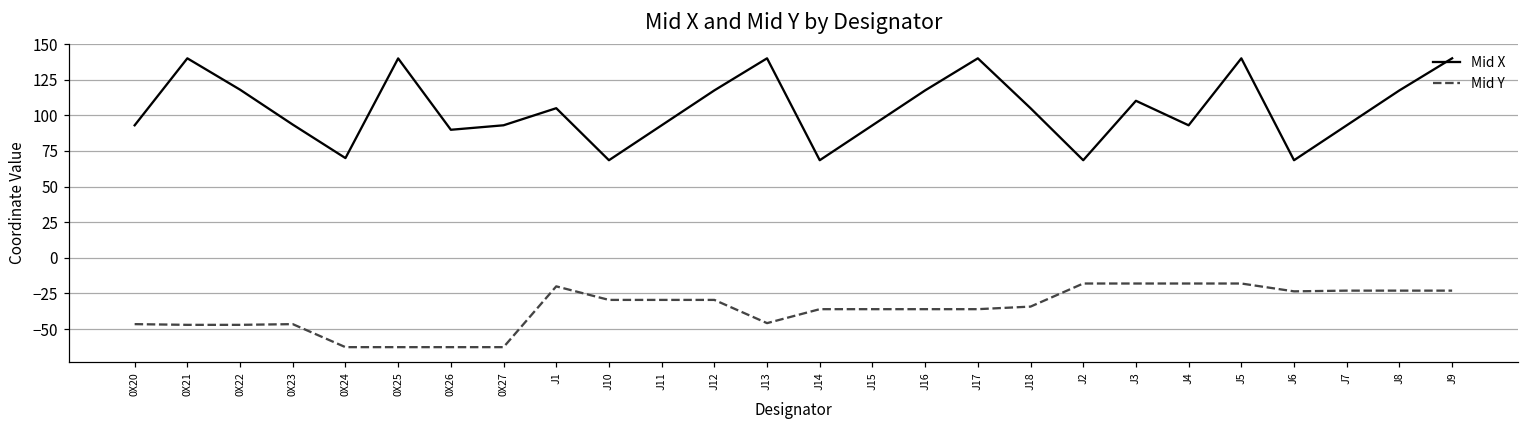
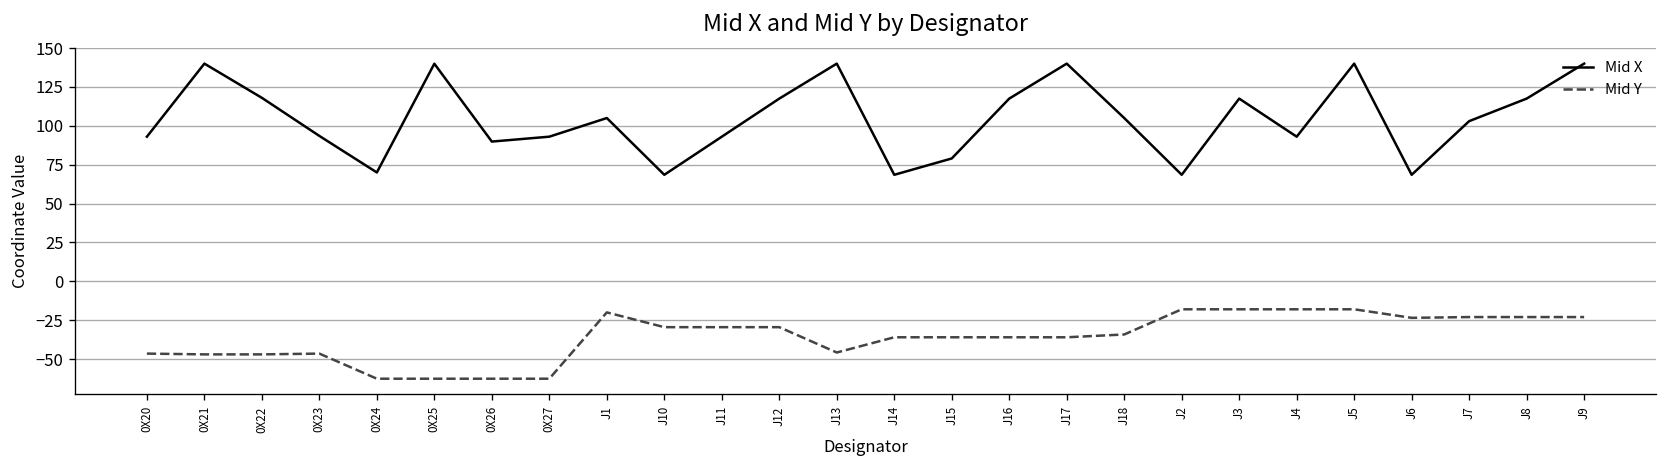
  {
    "Mid X": {
      "0X20": 93,
      "0X21": 140,
      "0X22": 118,
      "0X23": 94,
      "0X24": 70,
      "0X25": 140,
      "0X26": 90,
      "0X27": 93,
      "J1": 105,
      "J10": 69,
      "J11": 93,
      "J12": 118,
      "J13": 140,
      "J14": 69,
-     "J15": 93,
+     "J15": 79,
      "J16": 118,
      "J17": 140,
      "J18": 105,
      "J2": 69,
-     "J3": 110,
+     "J3": 118,
      "J4": 93,
      "J5": 140,
      "J6": 69,
-     "J7": 93,
+     "J7": 103,
      "J8": 118,
      "J9": 140
    },
    "Mid Y": {
      "0X20": -47,
      "0X21": -47,
      "0X22": -47,
      "0X23": -47,
      "0X24": -63,
      "0X25": -63,
      "0X26": -63,
      "0X27": -63,
      "J1": -20,
      "J10": -30,
      "J11": -30,
      "J12": -30,
      "J13": -46,
      "J14": -36,
      "J15": -36,
      "J16": -36,
      "J17": -36,
      "J18": -34,
      "J2": -18,
      "J3": -18,
      "J4": -18,
      "J5": -18,
      "J6": -24,
      "J7": -23,
      "J8": -23,
      "J9": -23
    }
  }
